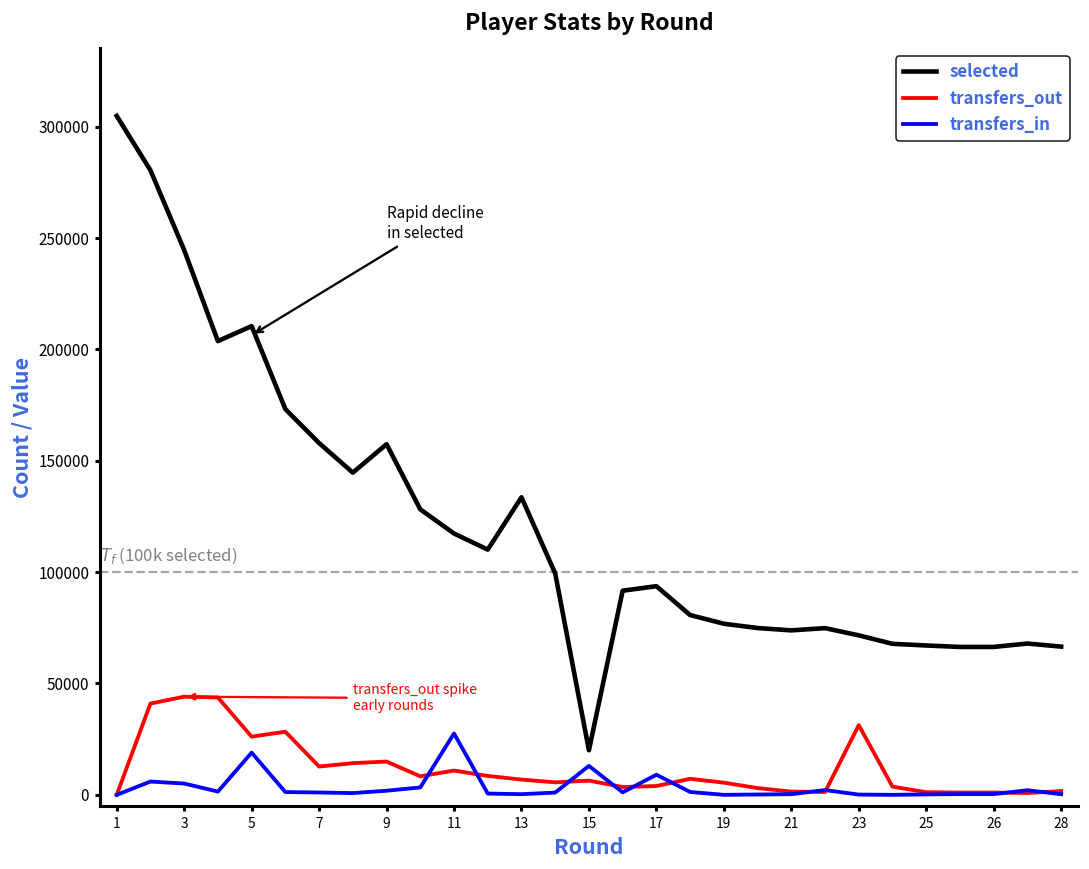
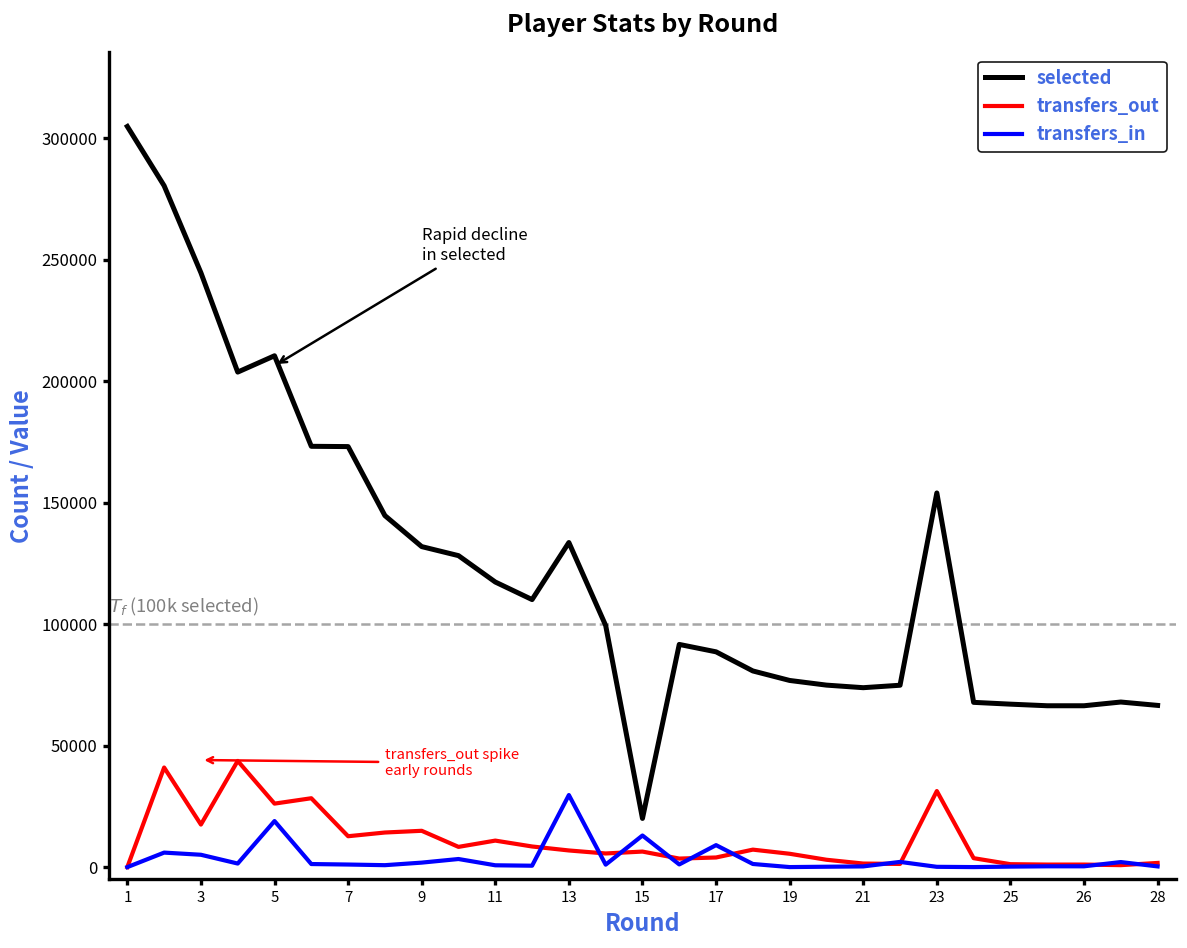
  {
    "selected": {
      "1": 305000,
      "3": 245000,
      "5": 210000,
-     "7": 158000,
-     "9": 157000,
+     "7": 173000,
+     "9": 132000,
      "11": 117000,
      "13": 134000,
      "15": 20000,
-     "17": 94000,
+     "17": 89000,
      "19": 77000,
      "21": 74000,
-     "23": 72000,
+     "23": 154000,
      "25": 67000
    },
    "transfers_out": {
-     "3": 44000,
+     "3": 18000,
      "5": 26000,
      "7": 13000,
      "9": 15000,
      "11": 11000,
      "13": 7000,
      "15": 6000,
      "17": 4000,
      "19": 5000,
      "23": 31000
    },
    "transfers_in": {
      "3": 5000,
      "5": 19000,
      "7": 1000,
      "9": 2000,
-     "11": 28000,
-     "13": 0,
+     "11": 1000,
+     "13": 30000,
      "15": 13000,
      "17": 9000,
      "19": 0,
      "23": 0
    }
  }
